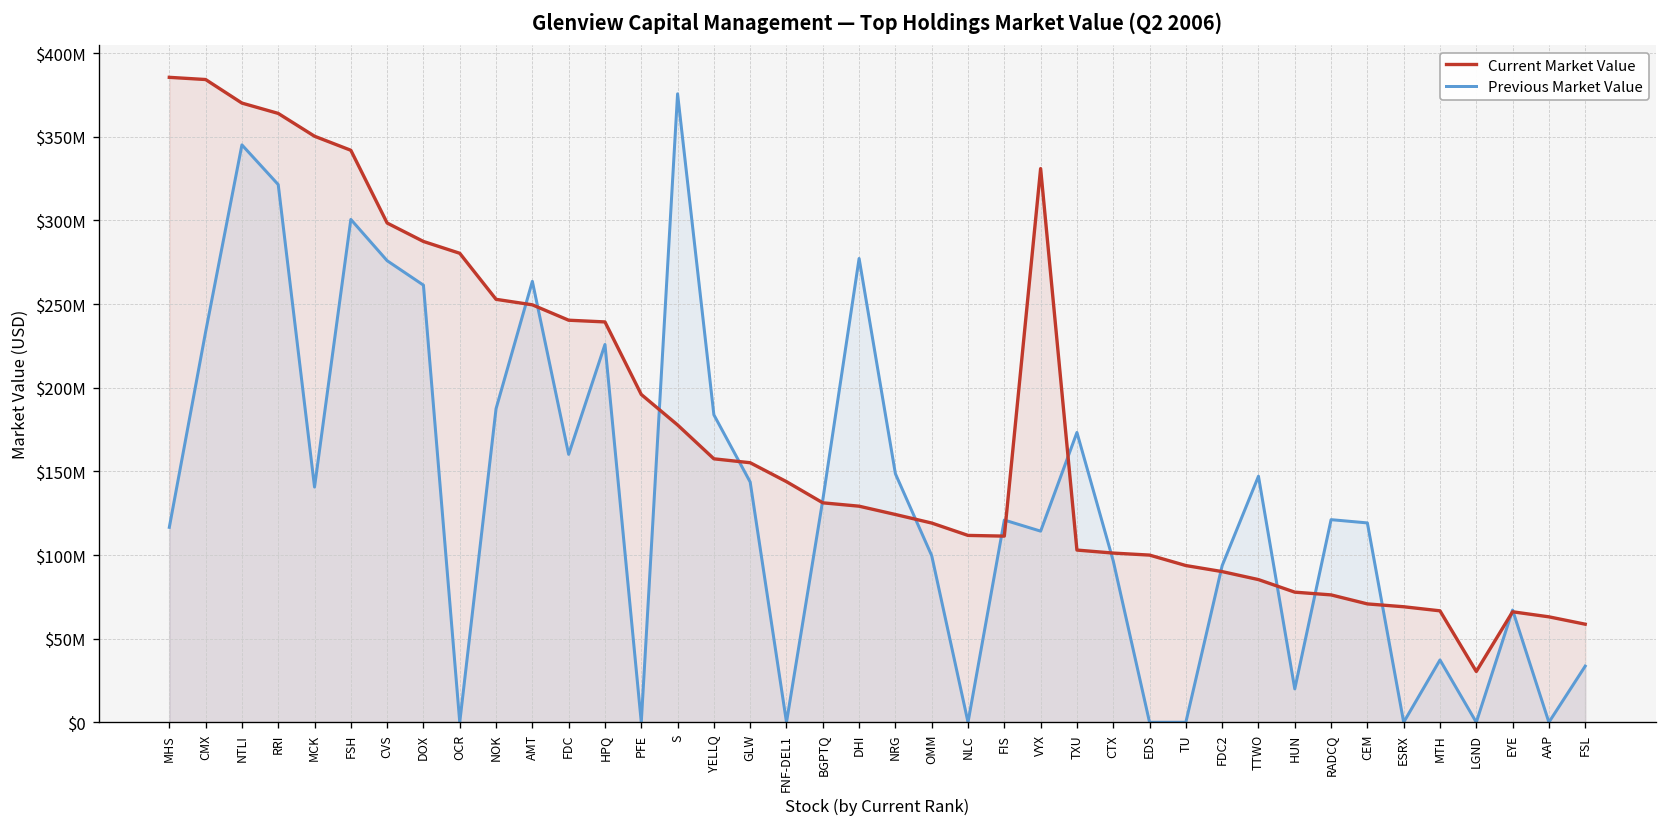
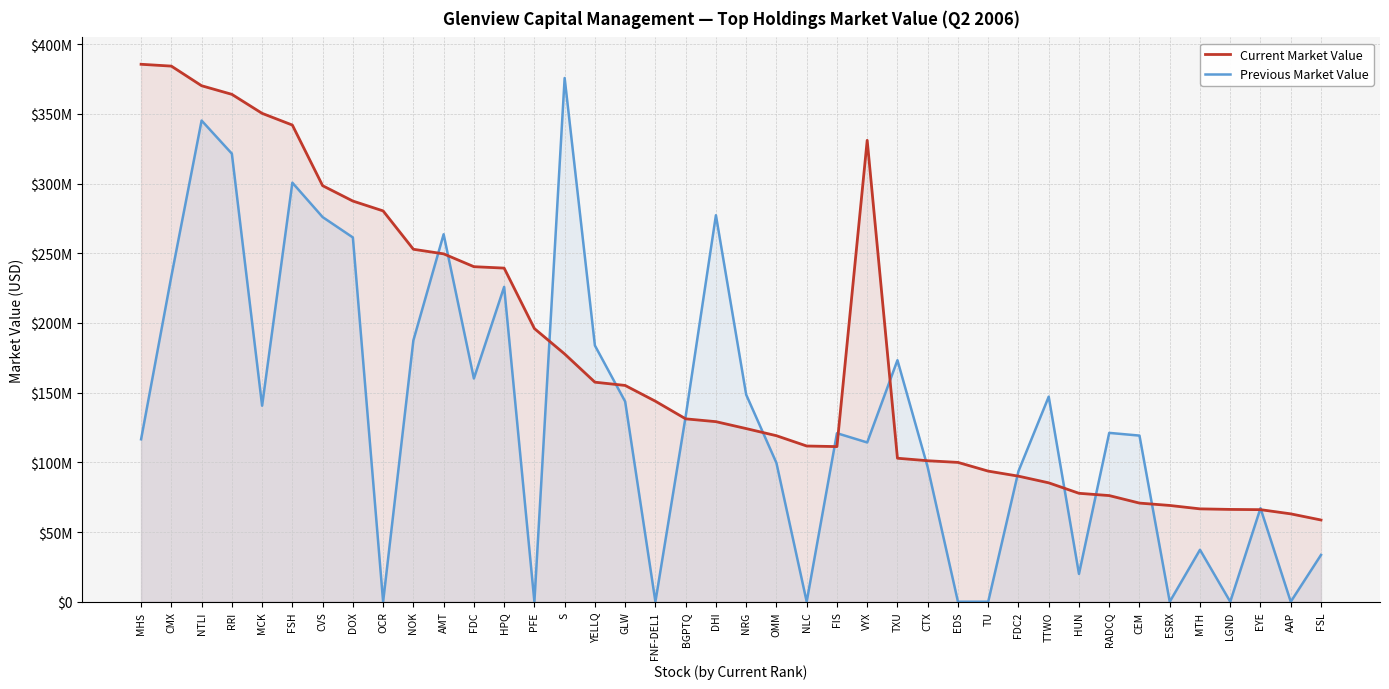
  {
    "Current Market Value": {
      "MHS": "$386000000",
      "CMX": "$384000000",
      "NTLI": "$370000000",
      "RRI": "$364000000",
      "MCK": "$350000000",
      "FSH": "$342000000",
      "CVS": "$298000000",
      "DOX": "$287000000",
      "OCR": "$280000000",
      "NOK": "$253000000",
      "AMT": "$250000000",
      "FDC": "$240000000",
      "HPQ": "$239000000",
      "PFE": "$196000000",
      "S": "$178000000",
      "YELLQ": "$158000000",
      "GLW": "$155000000",
      "FNF-DEL1": "$144000000",
      "DHI": "$129000000",
      "NRG": "$124000000",
      "OMM": "$119000000",
      "NLC": "$112000000",
      "FIS": "$111000000",
      "VYX": "$331000000",
      "TXU": "$103000000",
      "CTX": "$101000000",
      "EDS": "$100000000",
      "TU": "$94000000",
      "FDC2": "$90000000",
      "TTWO": "$85000000",
      "HUN": "$78000000",
      "RADCQ": "$76000000",
      "CEM": "$71000000",
      "ESRX": "$69000000",
      "MTH": "$67000000",
-     "LGND": "$30000000",
+     "LGND": "$66000000",
      "AAP": "$63000000",
      "FSL": "$59000000"
    },
    "Previous Market Value": {
      "MHS": "$117000000",
      "CMX": "$233000000",
      "NTLI": "$345000000",
      "RRI": "$321000000",
      "MCK": "$141000000",
      "FSH": "$301000000",
      "CVS": "$276000000",
      "DOX": "$261000000",
      "OCR": "$0",
      "NOK": "$187000000",
      "AMT": "$264000000",
      "FDC": "$160000000",
      "HPQ": "$226000000",
      "PFE": "$0",
      "S": "$376000000",
      "YELLQ": "$184000000",
      "GLW": "$144000000",
      "FNF-DEL1": "$0",
      "DHI": "$277000000",
      "NRG": "$149000000",
      "OMM": "$100000000",
      "NLC": "$0",
      "FIS": "$121000000",
      "VYX": "$114000000",
      "TXU": "$173000000",
      "CTX": "$96000000",
      "EDS": "$0",
      "TU": "$0",
      "FDC2": "$94000000",
      "TTWO": "$147000000",
      "HUN": "$20000000",
      "RADCQ": "$121000000",
      "CEM": "$119000000",
      "ESRX": "$0",
      "MTH": "$37000000",
      "LGND": "$0",
      "AAP": "$0",
      "FSL": "$34000000"
    }
  }
